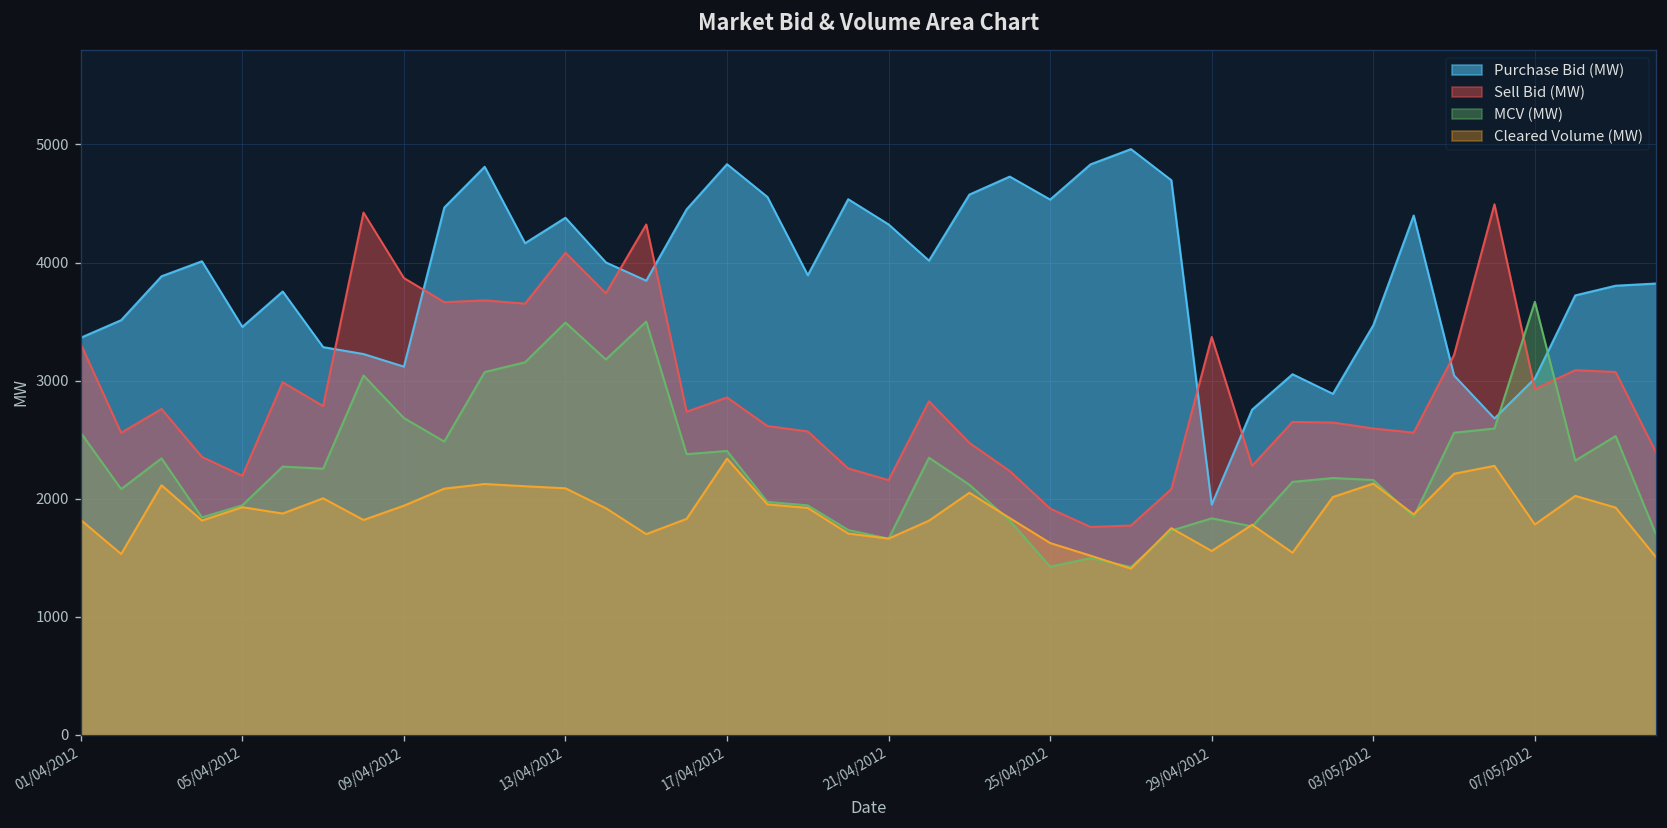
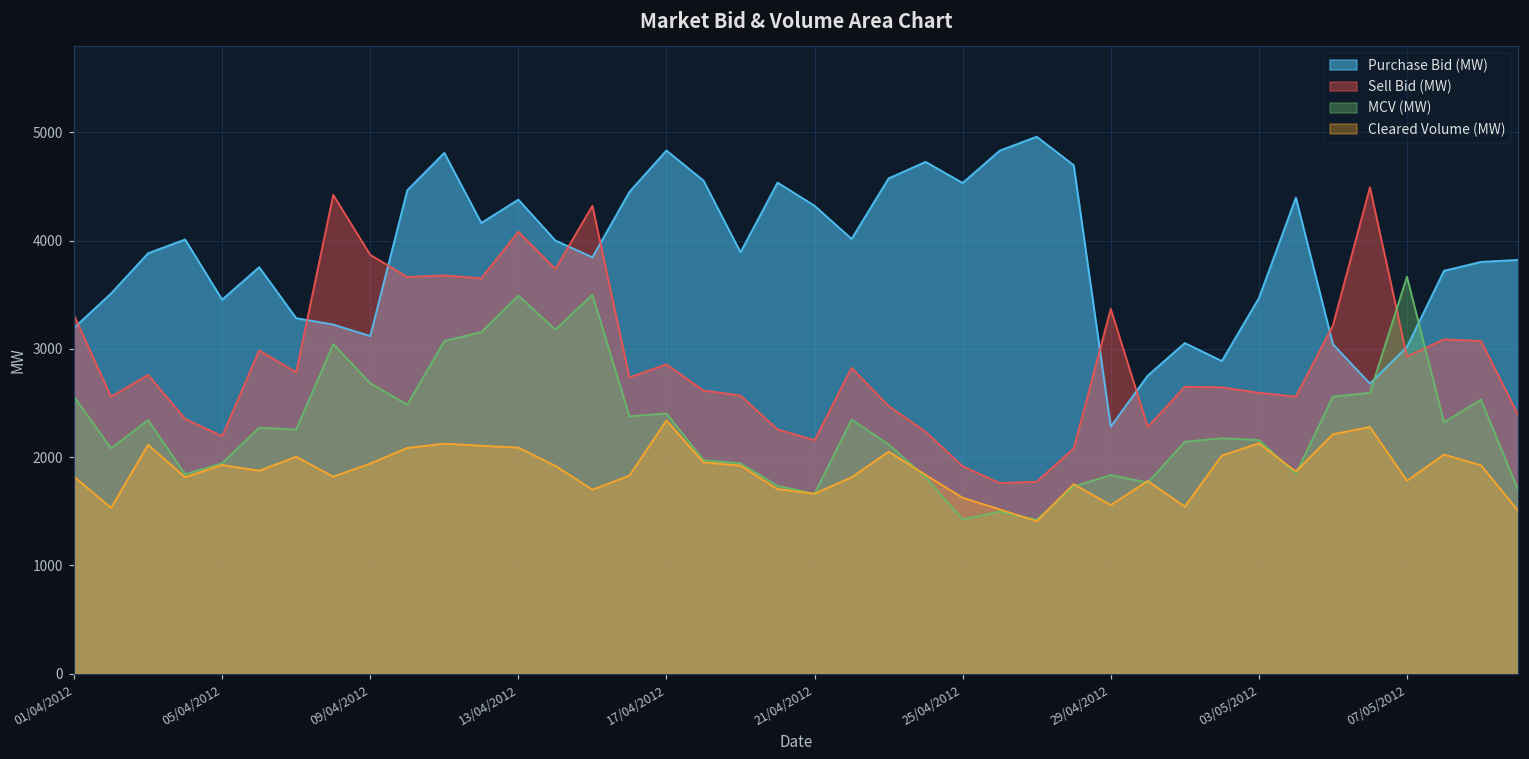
  {
    "Purchase Bid (MW)": {
-     "01/04/2012": 3400,
+     "01/04/2012": 3200,
      "05/04/2012": 3500,
      "09/04/2012": 3100,
      "13/04/2012": 4400,
      "17/04/2012": 4800,
      "21/04/2012": 4300,
      "25/04/2012": 4500,
-     "29/04/2012": 2000,
+     "29/04/2012": 2300,
      "03/05/2012": 3500,
      "07/05/2012": 3000
    },
    "MCV (MW)": {
      "01/04/2012": 2600,
      "09/04/2012": 2700,
      "13/04/2012": 3500,
      "17/04/2012": 2400,
      "25/04/2012": 1400,
      "29/04/2012": 1800,
      "03/05/2012": 2200,
      "07/05/2012": 3700
    }
  }
